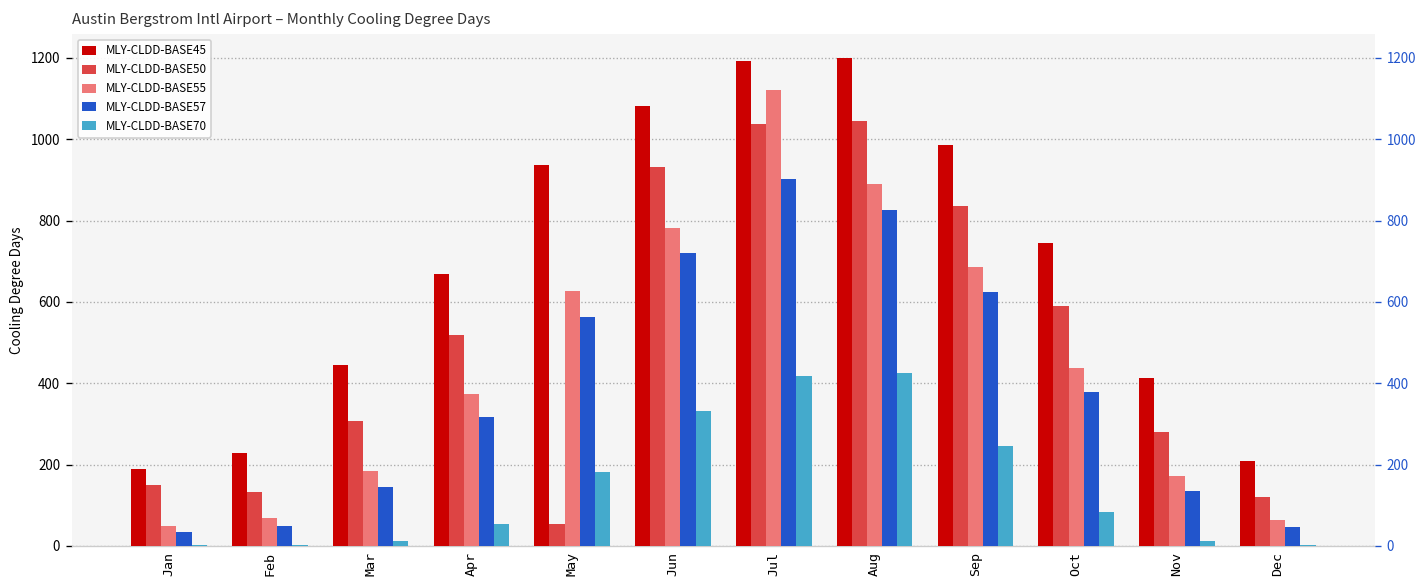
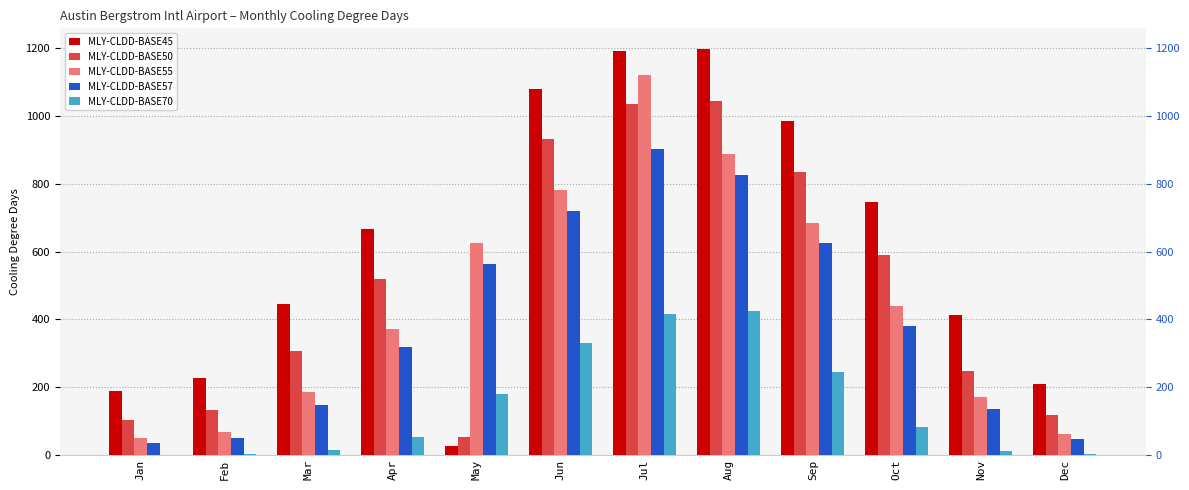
  {
    "MLY-CLDD-BASE45": {
      "Jan": 190,
      "Feb": 230,
      "Mar": 450,
      "Apr": 670,
-     "May": 940,
+     "May": 30,
      "Jun": 1080,
      "Jul": 1190,
      "Aug": 1200,
      "Sep": 990,
      "Oct": 750,
      "Nov": 410,
      "Dec": 210
    },
    "MLY-CLDD-BASE50": {
-     "Jan": 150,
+     "Jan": 100,
      "Feb": 130,
      "Mar": 310,
      "Apr": 520,
      "May": 50,
      "Jun": 930,
      "Jul": 1040,
      "Aug": 1040,
      "Sep": 840,
      "Oct": 590,
-     "Nov": 280,
+     "Nov": 250,
      "Dec": 120
    },
    "MLY-CLDD-BASE55": {
      "Jan": 50,
      "Feb": 70,
      "Mar": 190,
      "Apr": 370,
      "May": 630,
      "Jun": 780,
      "Jul": 1120,
      "Aug": 890,
      "Sep": 690,
      "Oct": 440,
      "Nov": 170,
      "Dec": 60
    },
    "MLY-CLDD-BASE57": {
      "Jan": 40,
      "Feb": 50,
      "Mar": 150,
      "Apr": 320,
      "May": 560,
      "Jun": 720,
      "Jul": 900,
      "Aug": 830,
      "Sep": 630,
      "Oct": 380,
      "Nov": 140,
      "Dec": 50
    },
    "MLY-CLDD-BASE70": {
      "Mar": 10,
      "Apr": 50,
      "May": 180,
      "Jun": 330,
      "Jul": 420,
      "Aug": 430,
      "Sep": 250,
      "Oct": 80,
      "Nov": 10
    }
  }
